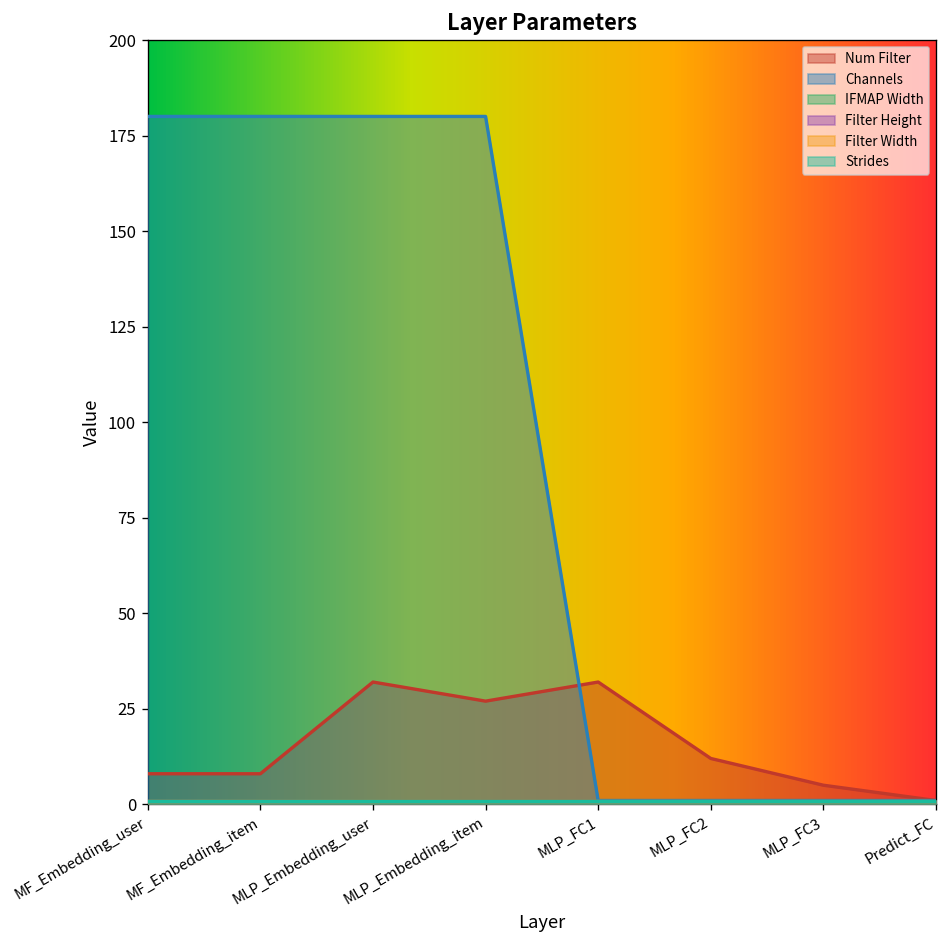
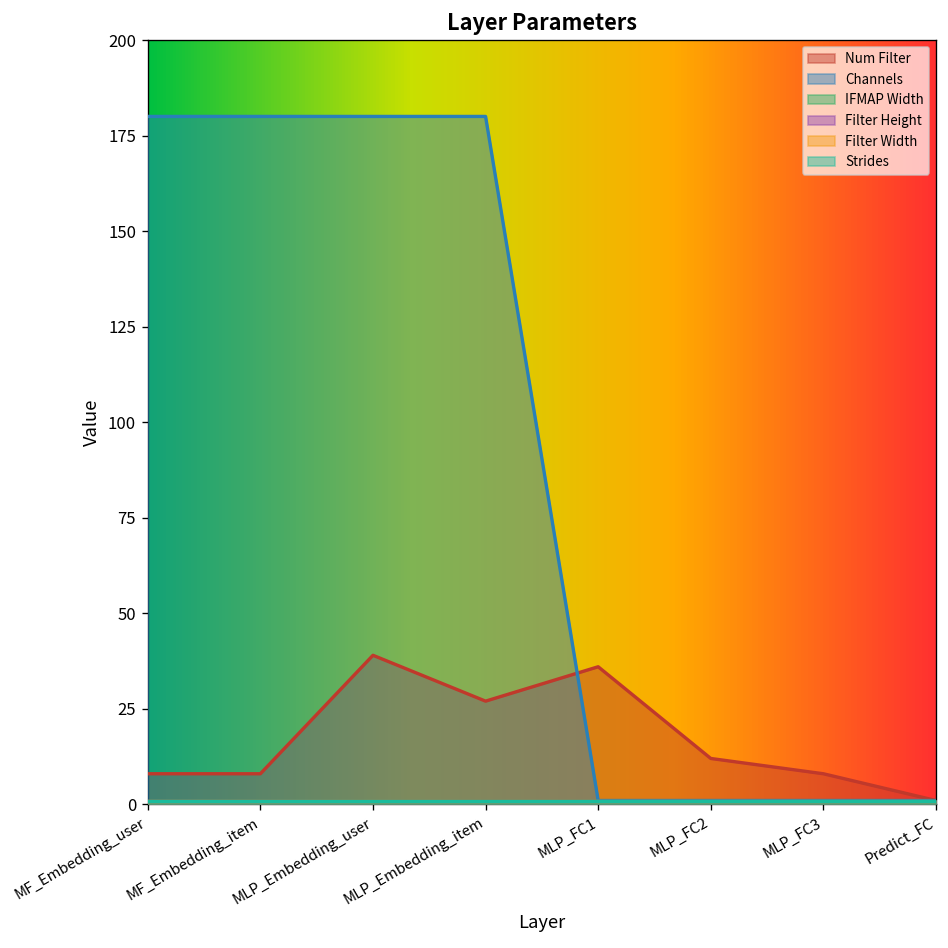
  {
    "Num Filter": {
      "MF_Embedding_user": 8,
      "MF_Embedding_item": 8,
-     "MLP_Embedding_user": 32,
+     "MLP_Embedding_user": 39,
      "MLP_Embedding_item": 27,
-     "MLP_FC1": 32,
+     "MLP_FC1": 36,
      "MLP_FC2": 12,
-     "MLP_FC3": 5
+     "MLP_FC3": 8
    }
  }
